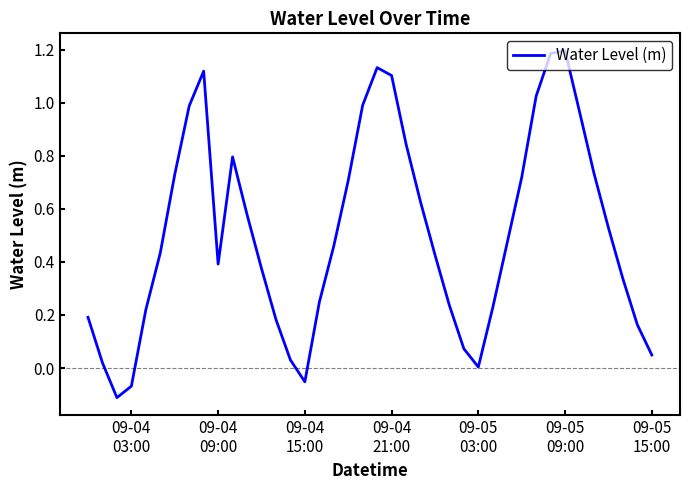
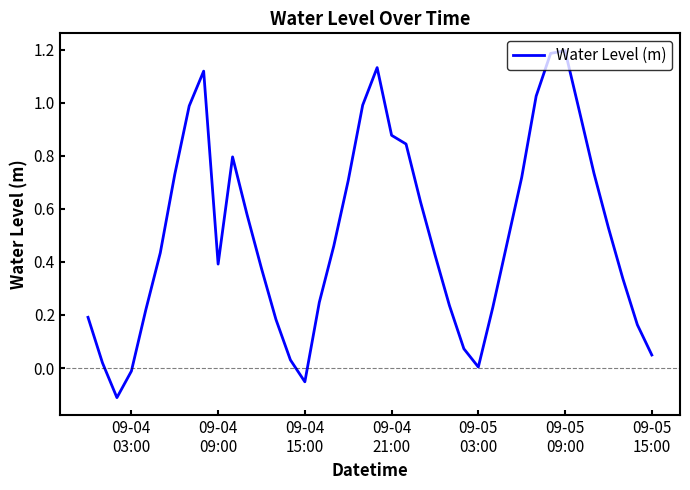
  {
-   "09-04 03:00": -0.07,
+   "09-04 03:00": -0.01,
    "09-04 09:00": 0.39,
    "09-04 15:00": -0.05,
-   "09-04 21:00": 1.10,
+   "09-04 21:00": 0.88,
    "09-05 03:00": 0.00,
    "09-05 15:00": 0.05
  }
